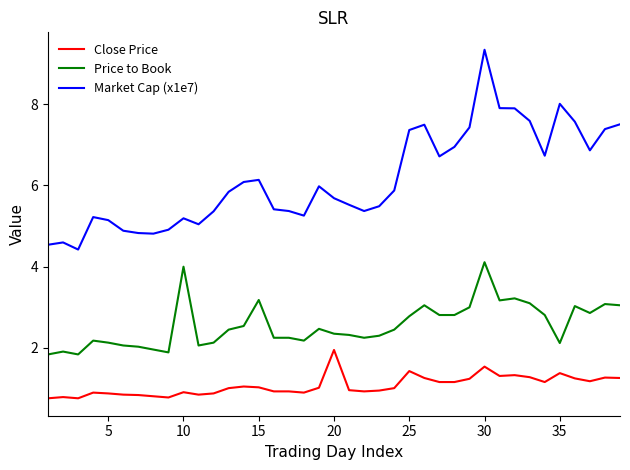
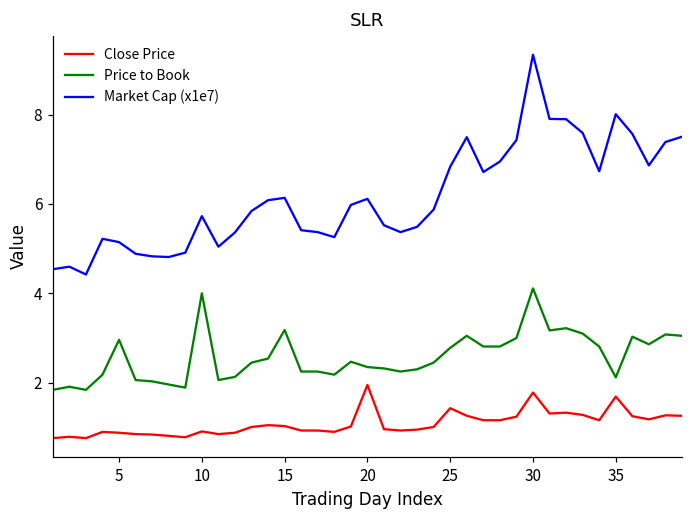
  {
    "Close Price": {
      "5": 0.9,
      "10": 0.9,
      "15": 1.0,
      "20": 2.0,
      "25": 1.4,
-     "30": 1.5,
-     "35": 1.4
+     "30": 1.8,
+     "35": 1.7
    },
    "Price to Book": {
-     "5": 2.1,
+     "5": 3.0,
      "10": 4.0,
      "15": 3.2,
      "20": 2.4,
      "25": 2.8,
      "30": 4.1,
      "35": 2.1
    },
    "Market Cap (x1e7)": {
      "5": 5.1,
-     "10": 5.2,
+     "10": 5.7,
      "15": 6.1,
-     "20": 5.7,
-     "25": 7.4,
+     "20": 6.1,
+     "25": 6.8,
      "30": 9.3,
      "35": 8.0
    }
  }
